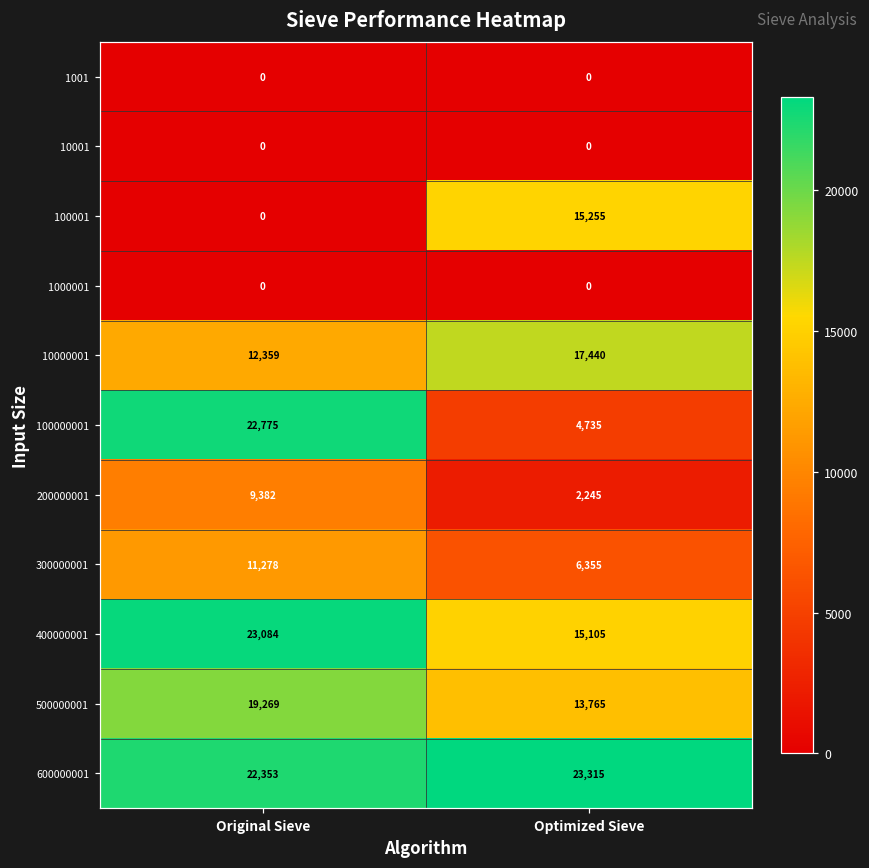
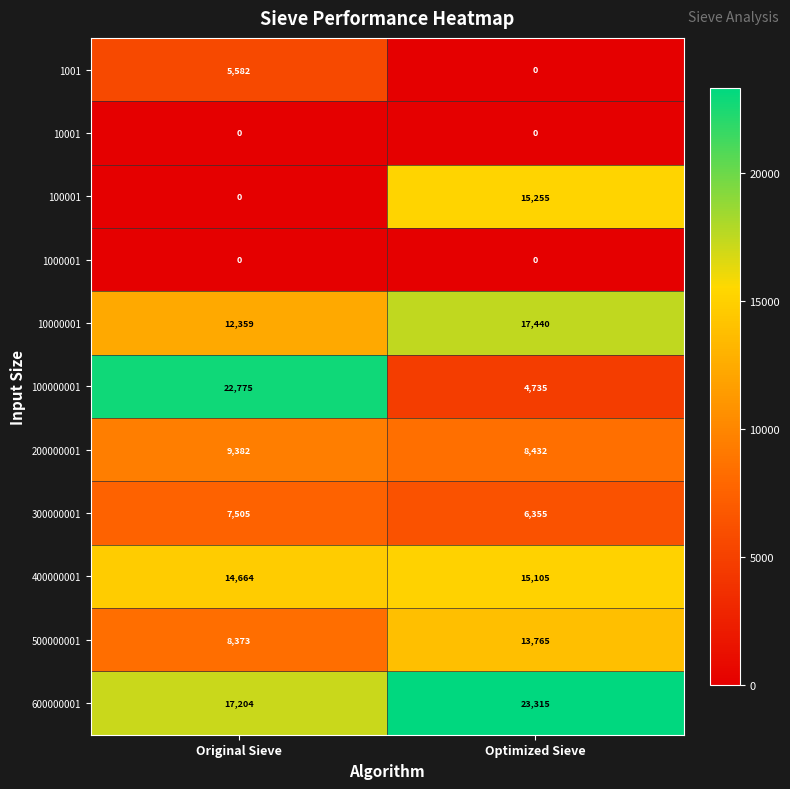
  {
    "1001": {
-     "Original Sieve": "0",
+     "Original Sieve": "5,582",
      "Optimized Sieve": "0"
    },
    "10001": {
      "Original Sieve": "0",
      "Optimized Sieve": "0"
    },
    "100001": {
      "Original Sieve": "0",
      "Optimized Sieve": "15,255"
    },
    "1000001": {
      "Original Sieve": "0",
      "Optimized Sieve": "0"
    },
    "10000001": {
      "Original Sieve": "12,359",
      "Optimized Sieve": "17,440"
    },
    "100000001": {
      "Original Sieve": "22,775",
      "Optimized Sieve": "4,735"
    },
    "200000001": {
      "Original Sieve": "9,382",
-     "Optimized Sieve": "2,245"
+     "Optimized Sieve": "8,432"
    },
    "300000001": {
-     "Original Sieve": "11,278",
+     "Original Sieve": "7,505",
      "Optimized Sieve": "6,355"
    },
    "400000001": {
-     "Original Sieve": "23,084",
+     "Original Sieve": "14,664",
      "Optimized Sieve": "15,105"
    },
    "500000001": {
-     "Original Sieve": "19,269",
+     "Original Sieve": "8,373",
      "Optimized Sieve": "13,765"
    },
    "600000001": {
-     "Original Sieve": "22,353",
+     "Original Sieve": "17,204",
      "Optimized Sieve": "23,315"
    }
  }
